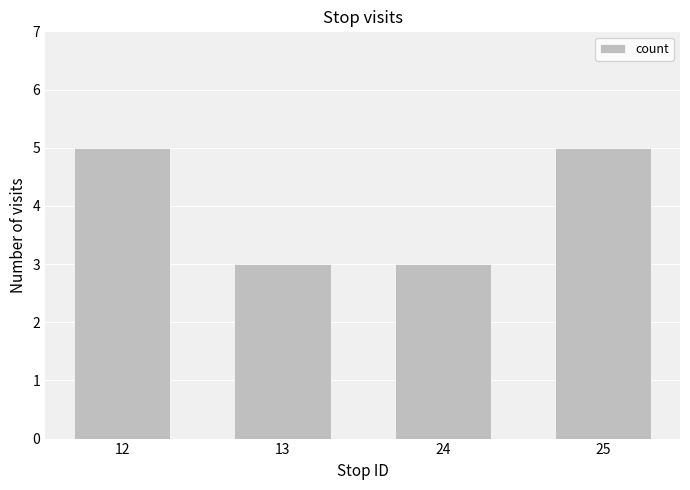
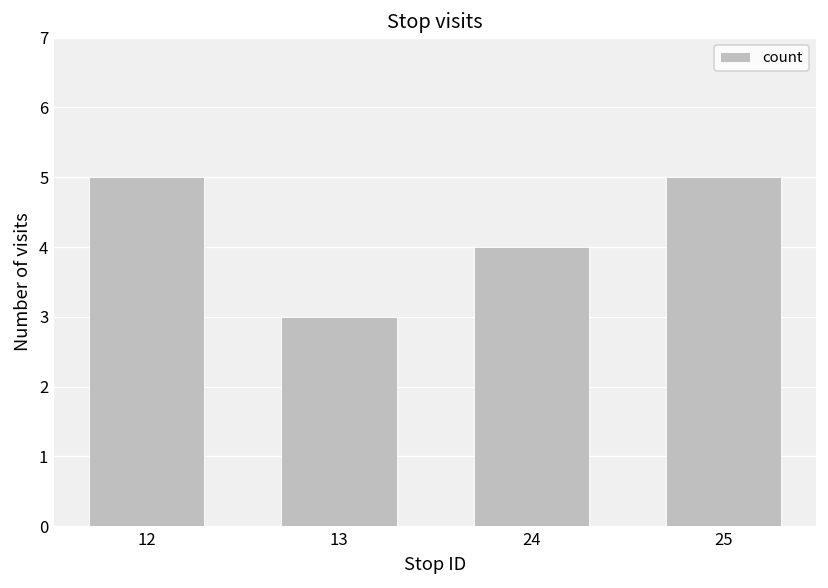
  {
    "12": 5,
    "13": 3,
-   "24": 3,
+   "24": 4,
    "25": 5
  }
